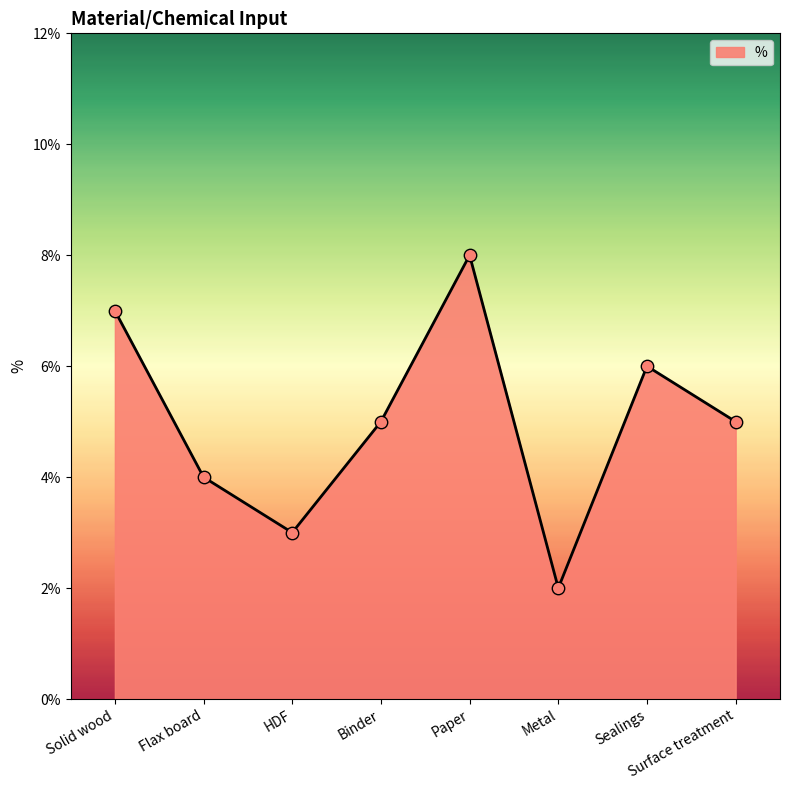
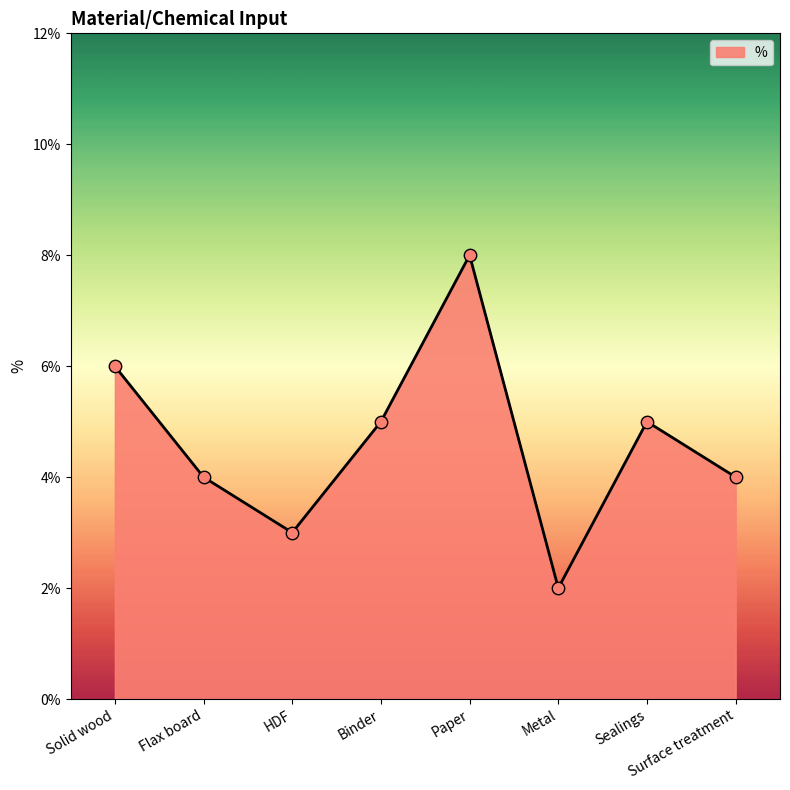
  {
-   "Solid wood": "7%",
+   "Solid wood": "6%",
    "Flax board": "4%",
    "HDF": "3%",
    "Binder": "5%",
    "Paper": "8%",
    "Metal": "2%",
-   "Sealings": "6%",
-   "Surface treatment": "5%"
+   "Sealings": "5%",
+   "Surface treatment": "4%"
  }
